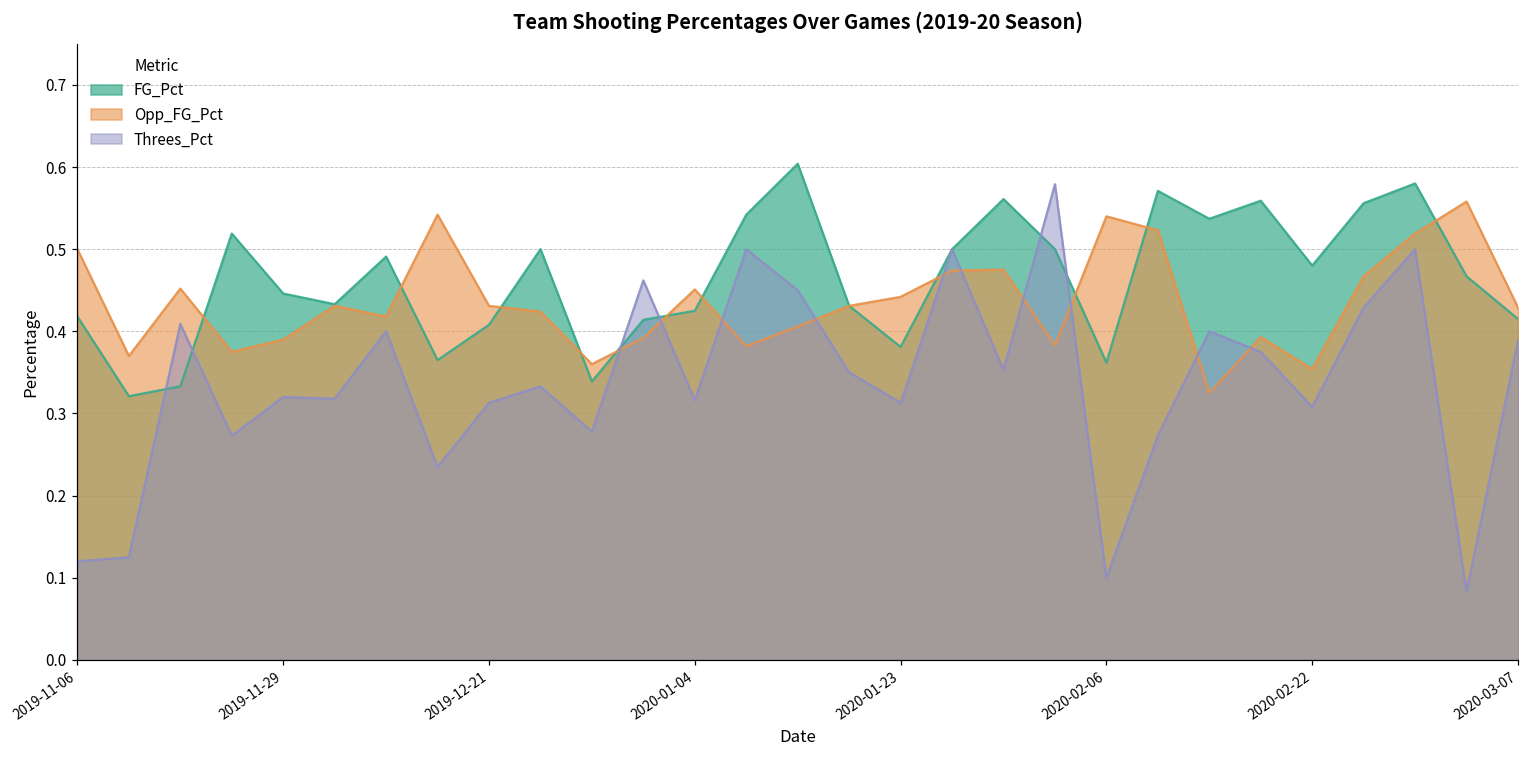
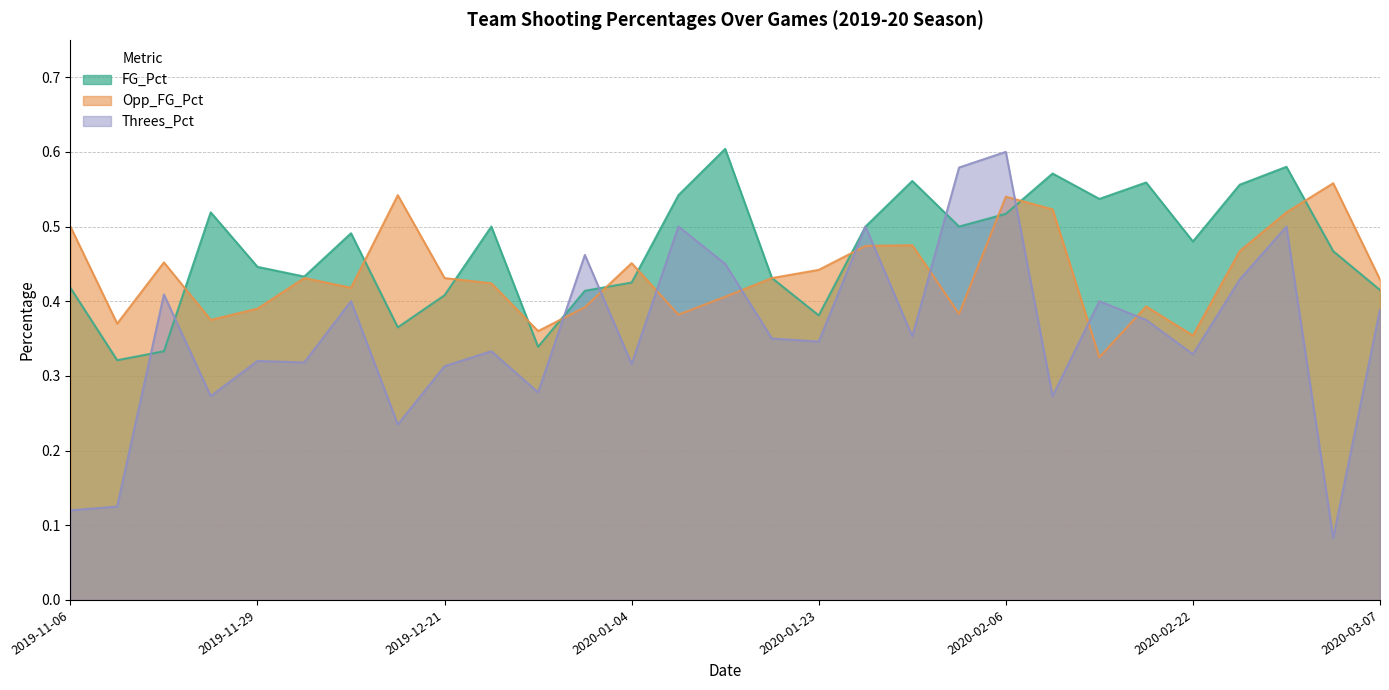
  {
    "FG_Pct": {
      "2019-11-06": 0.42,
      "2019-11-29": 0.45,
      "2019-12-21": 0.41,
      "2020-01-04": 0.43,
      "2020-01-23": 0.38,
-     "2020-02-06": 0.36,
+     "2020-02-06": 0.52,
      "2020-02-22": 0.48,
      "2020-03-07": 0.42
    },
    "Opp_FG_Pct": {
      "2019-11-06": 0.50,
      "2019-11-29": 0.39,
      "2019-12-21": 0.43,
      "2020-01-04": 0.45,
      "2020-01-23": 0.44,
      "2020-02-06": 0.54,
      "2020-02-22": 0.35,
      "2020-03-07": 0.43
    },
    "Threes_Pct": {
      "2019-11-06": 0.12,
      "2019-11-29": 0.32,
      "2019-12-21": 0.31,
      "2020-01-04": 0.32,
-     "2020-01-23": 0.31,
-     "2020-02-06": 0.1,
-     "2020-02-22": 0.31,
+     "2020-01-23": 0.35,
+     "2020-02-06": 0.6,
+     "2020-02-22": 0.33,
      "2020-03-07": 0.39
    }
  }
